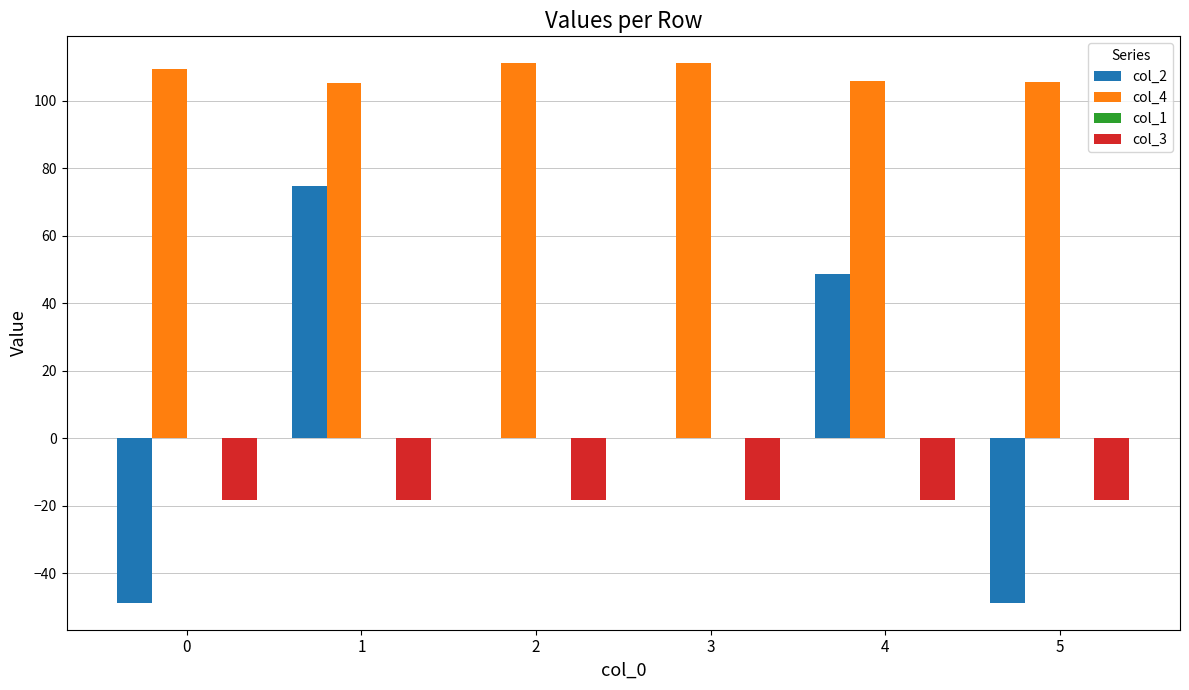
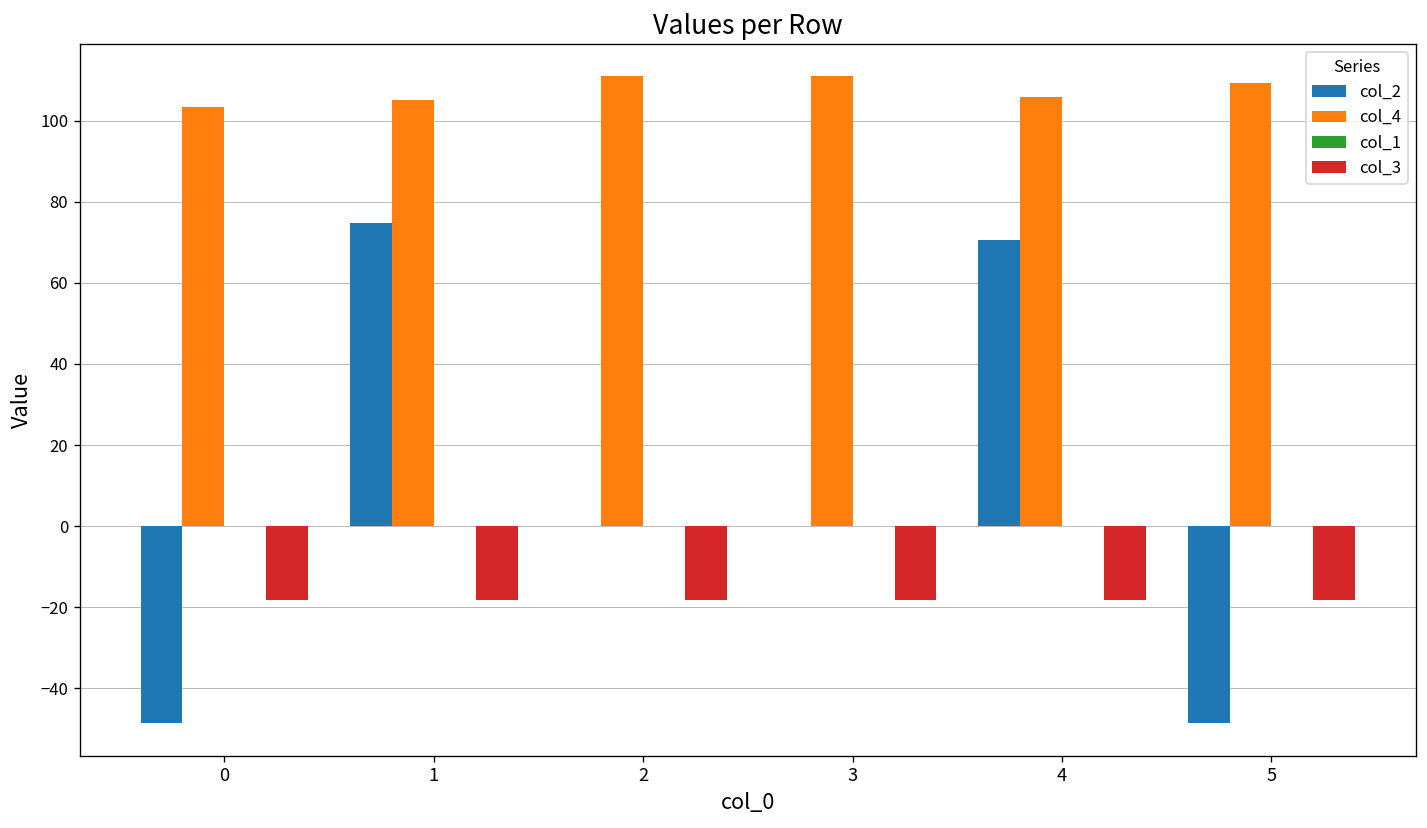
  {
    "col_2": {
      "0": -49,
      "1": 75,
      "2": 0,
      "3": 0,
-     "4": 49,
+     "4": 71,
      "5": -49
    },
    "col_4": {
-     "0": 109,
+     "0": 103,
      "1": 105,
      "2": 111,
      "3": 111,
      "4": 106,
-     "5": 106
+     "5": 109
    },
    "col_1": {
      "0": 0,
      "1": 0,
      "2": 0,
      "3": 0,
      "4": 0,
      "5": 0
    },
    "col_3": {
      "0": -18,
      "1": -18,
      "2": -18,
      "3": -18,
      "4": -18,
      "5": -18
    }
  }
